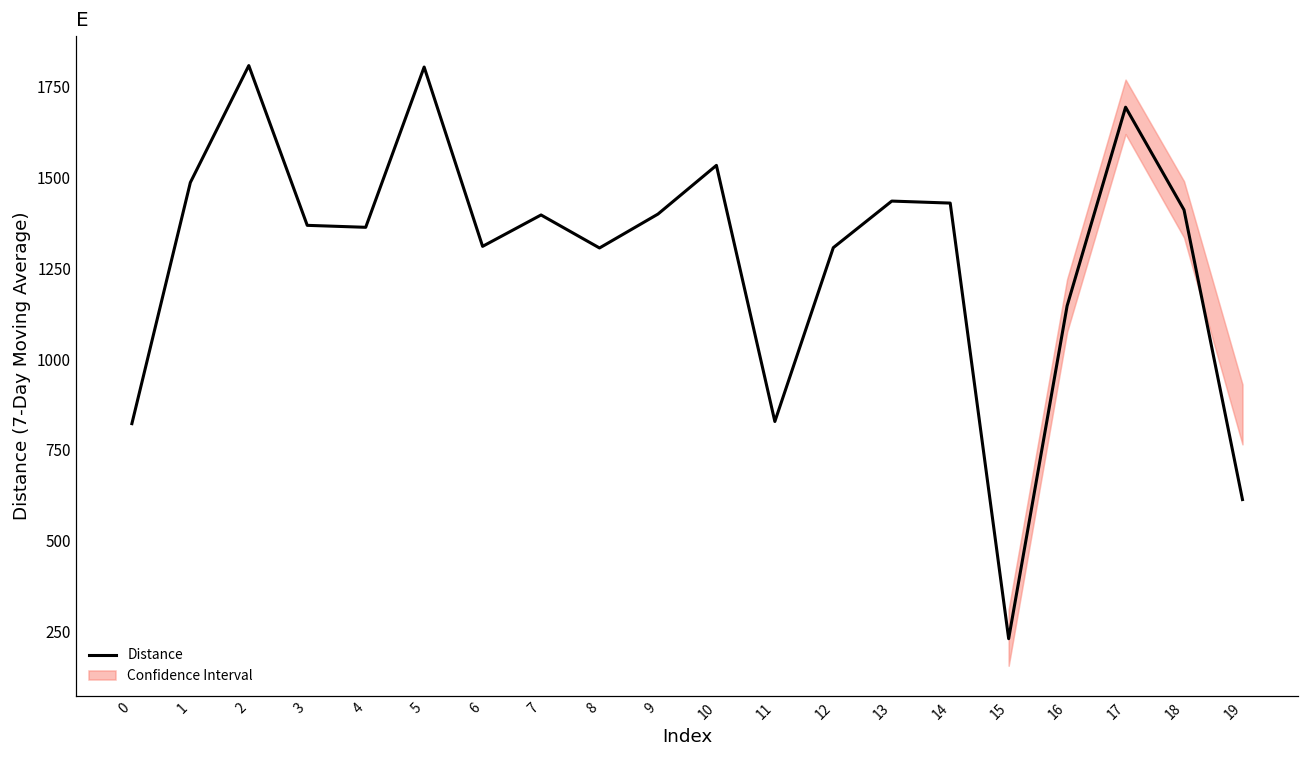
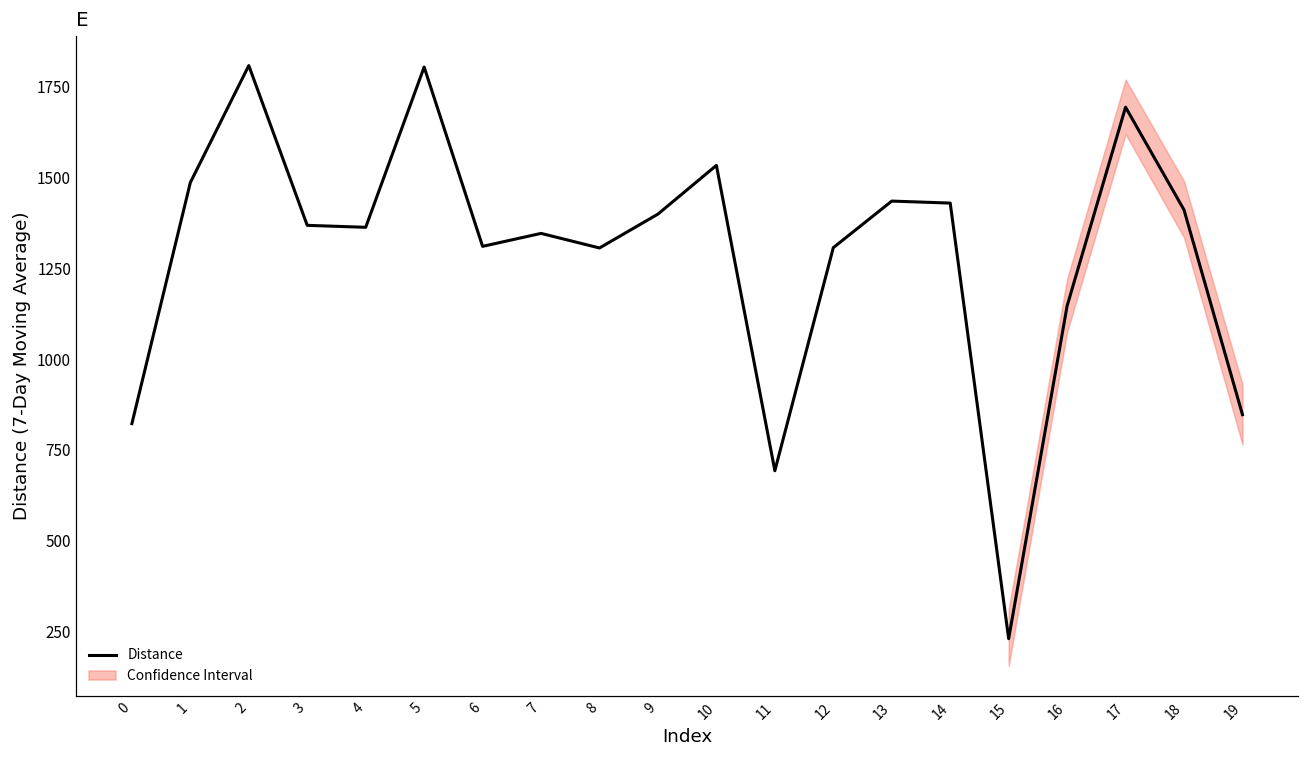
  {
    "Distance": {
      "0": 820,
      "1": 1490,
      "2": 1810,
      "3": 1370,
      "4": 1360,
      "5": 1800,
      "6": 1310,
-     "7": 1400,
+     "7": 1350,
      "8": 1310,
      "9": 1400,
      "10": 1530,
-     "11": 830,
+     "11": 690,
      "12": 1310,
      "13": 1440,
      "14": 1430,
      "15": 230,
      "16": 1150,
      "17": 1690,
      "18": 1410,
-     "19": 610
+     "19": 850
    }
  }
